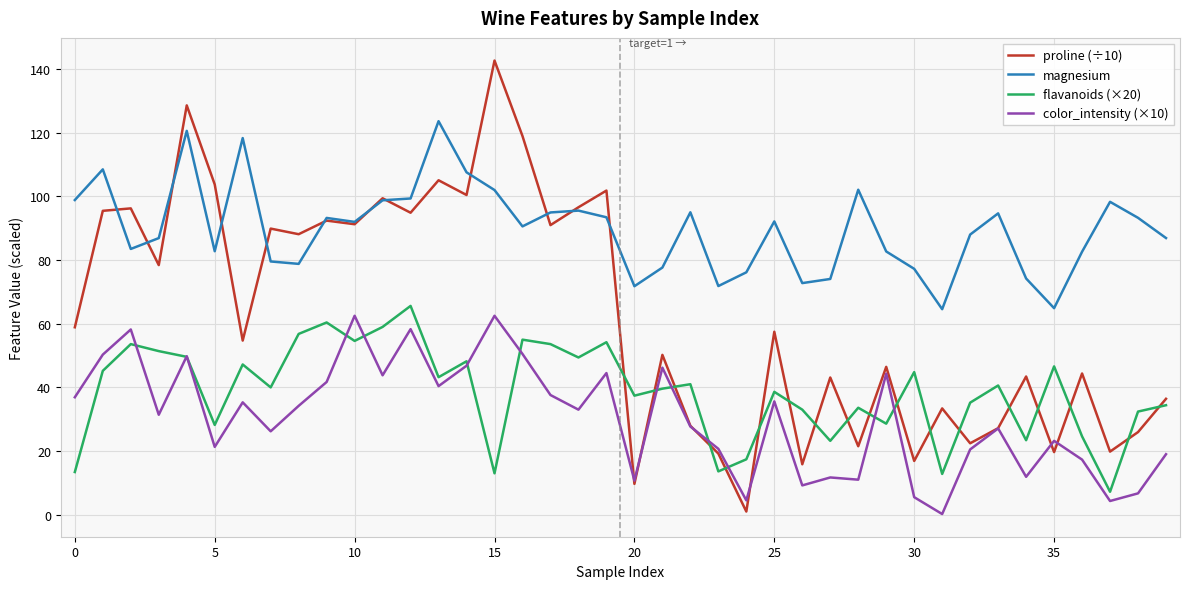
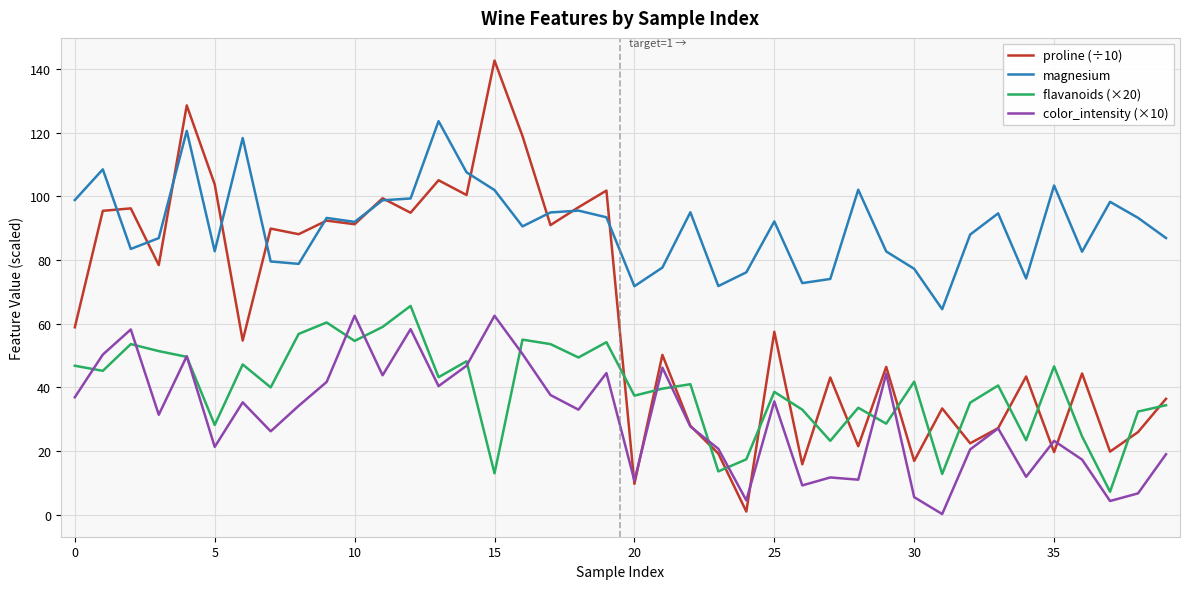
  {
    "proline (÷10)": {
      "0": 59,
      "5": 104,
      "15": 143,
      "20": 10,
      "25": 57,
      "30": 17,
      "35": 20
    },
    "magnesium": {
      "0": 99,
      "5": 83,
      "15": 102,
      "20": 72,
      "25": 92,
      "30": 77,
-     "35": 65
+     "35": 103
    },
    "flavanoids (×20)": {
-     "0": 13,
+     "0": 47,
      "5": 28,
      "10": 55,
      "15": 13,
      "20": 37,
      "25": 39,
-     "30": 45,
+     "30": 42,
      "35": 47
    },
    "color_intensity (×10)": {
      "0": 37,
      "5": 21,
      "10": 63,
      "15": 63,
      "20": 11,
      "25": 36,
      "30": 6,
      "35": 23
    }
  }
